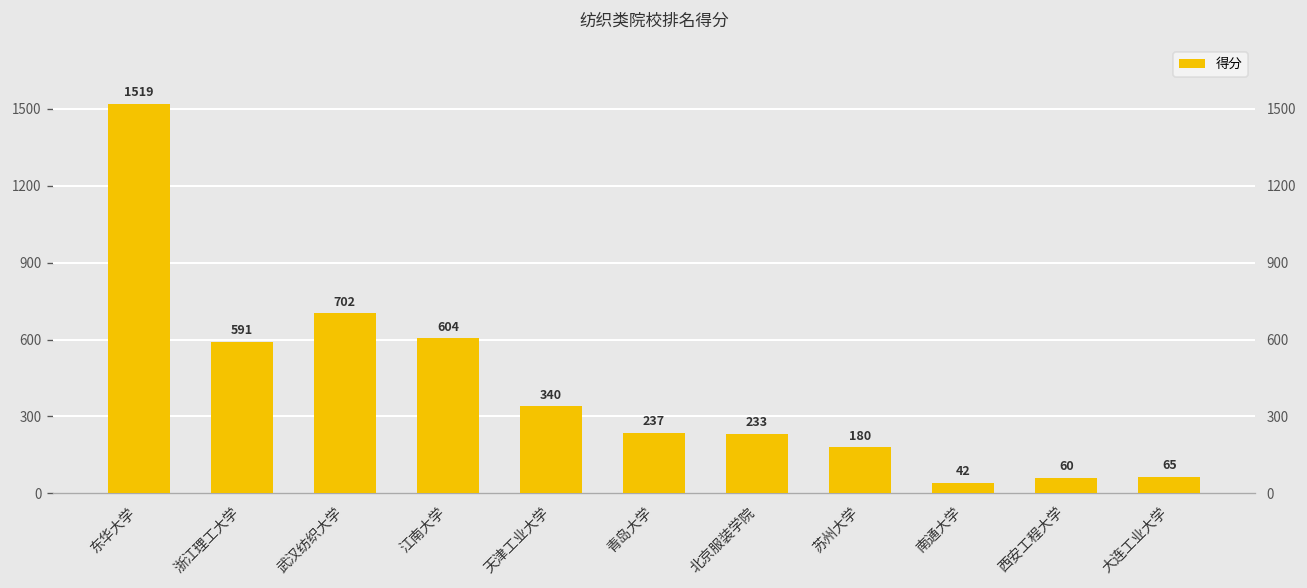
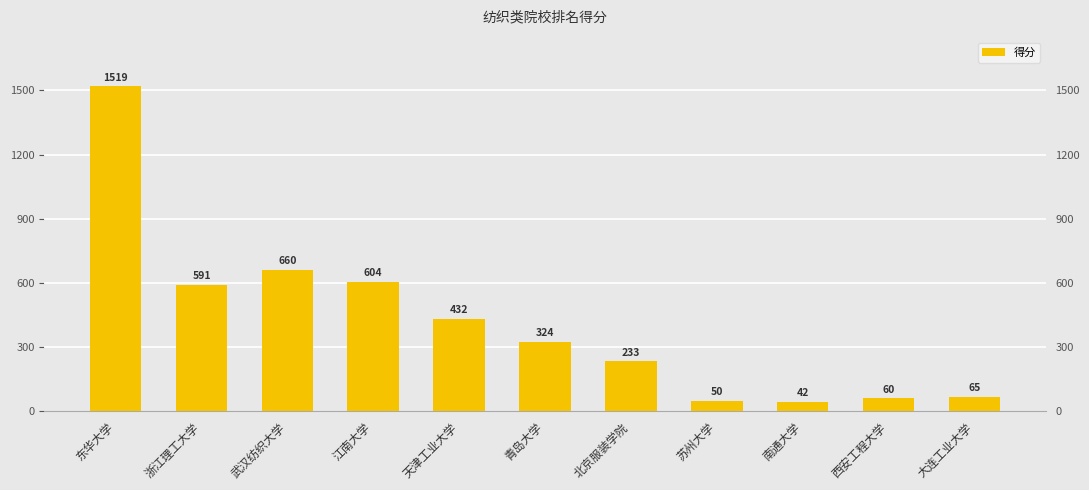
  {
    "东华大学": 1519,
    "浙江理工大学": 591,
-   "武汉纺织大学": 702,
+   "武汉纺织大学": 660,
    "江南大学": 604,
-   "天津工业大学": 340,
-   "青岛大学": 237,
+   "天津工业大学": 432,
+   "青岛大学": 324,
    "北京服装学院": 233,
-   "苏州大学": 180,
+   "苏州大学": 50,
    "南通大学": 42,
    "西安工程大学": 60,
    "大连工业大学": 65
  }
